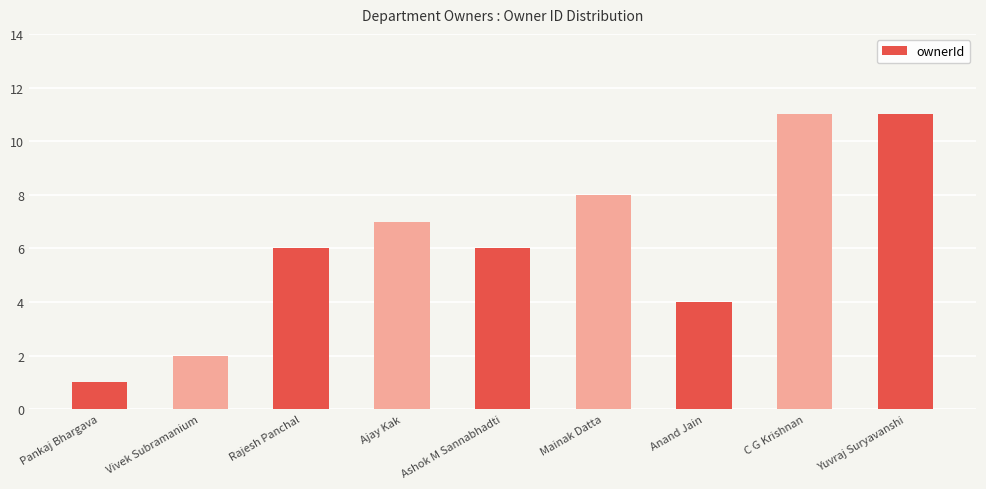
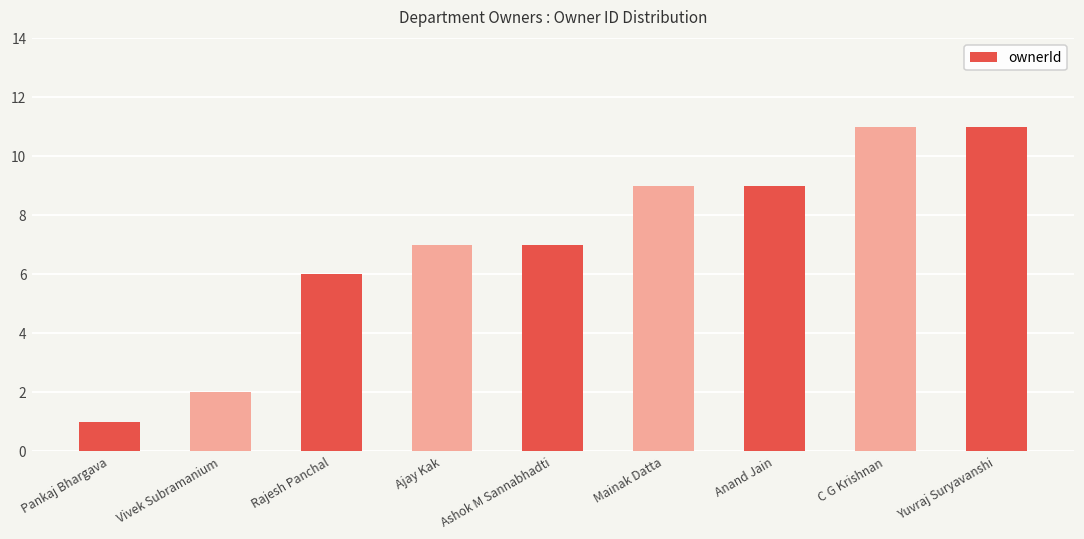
  {
    "Pankaj Bhargava": 1,
    "Vivek Subramanium": 2,
    "Rajesh Panchal": 6,
    "Ajay Kak": 7,
-   "Ashok M Sannabhadti": 6,
-   "Mainak Datta": 8,
-   "Anand Jain": 4,
+   "Ashok M Sannabhadti": 7,
+   "Mainak Datta": 9,
+   "Anand Jain": 9,
    "C G Krishnan": 11,
    "Yuvraj Suryavanshi": 11
  }
